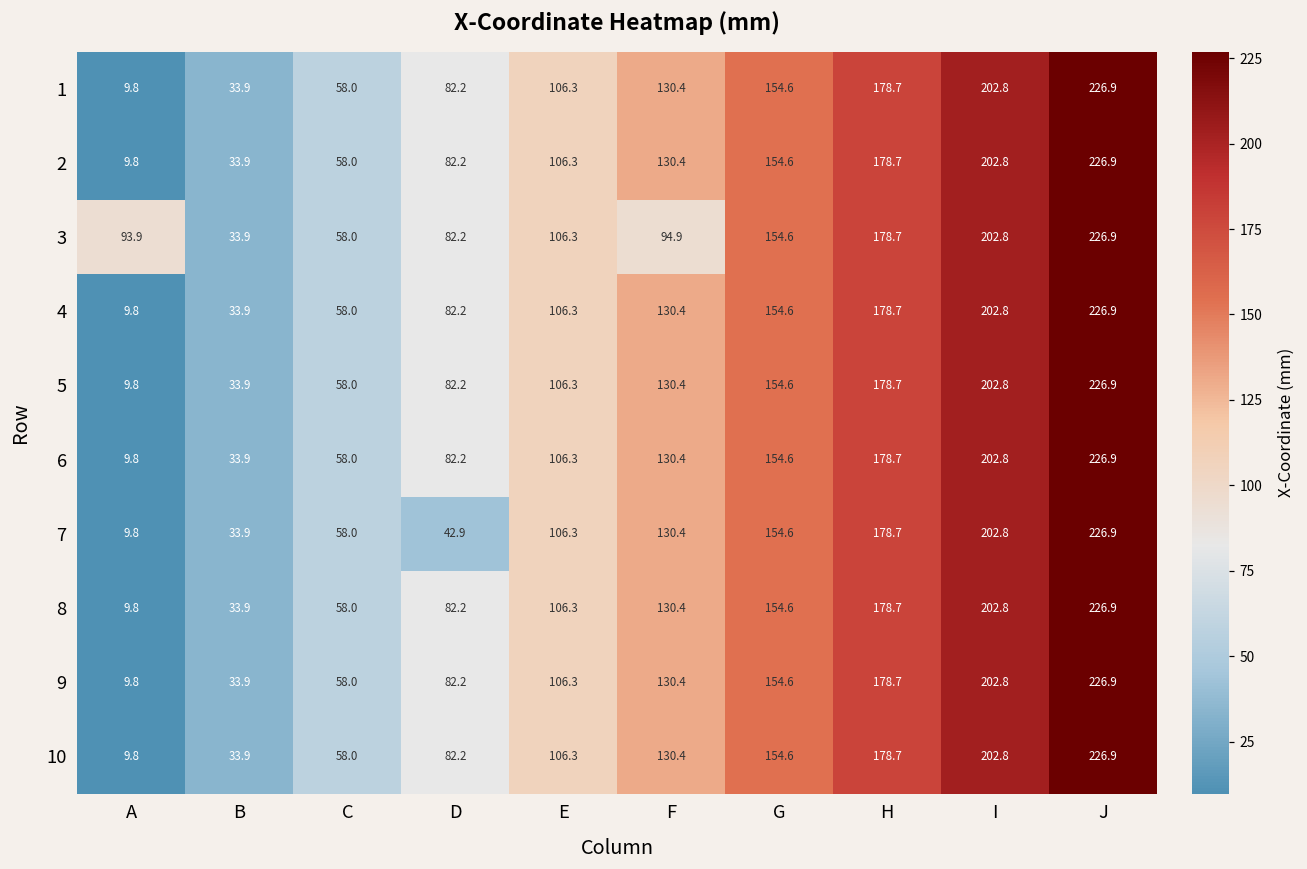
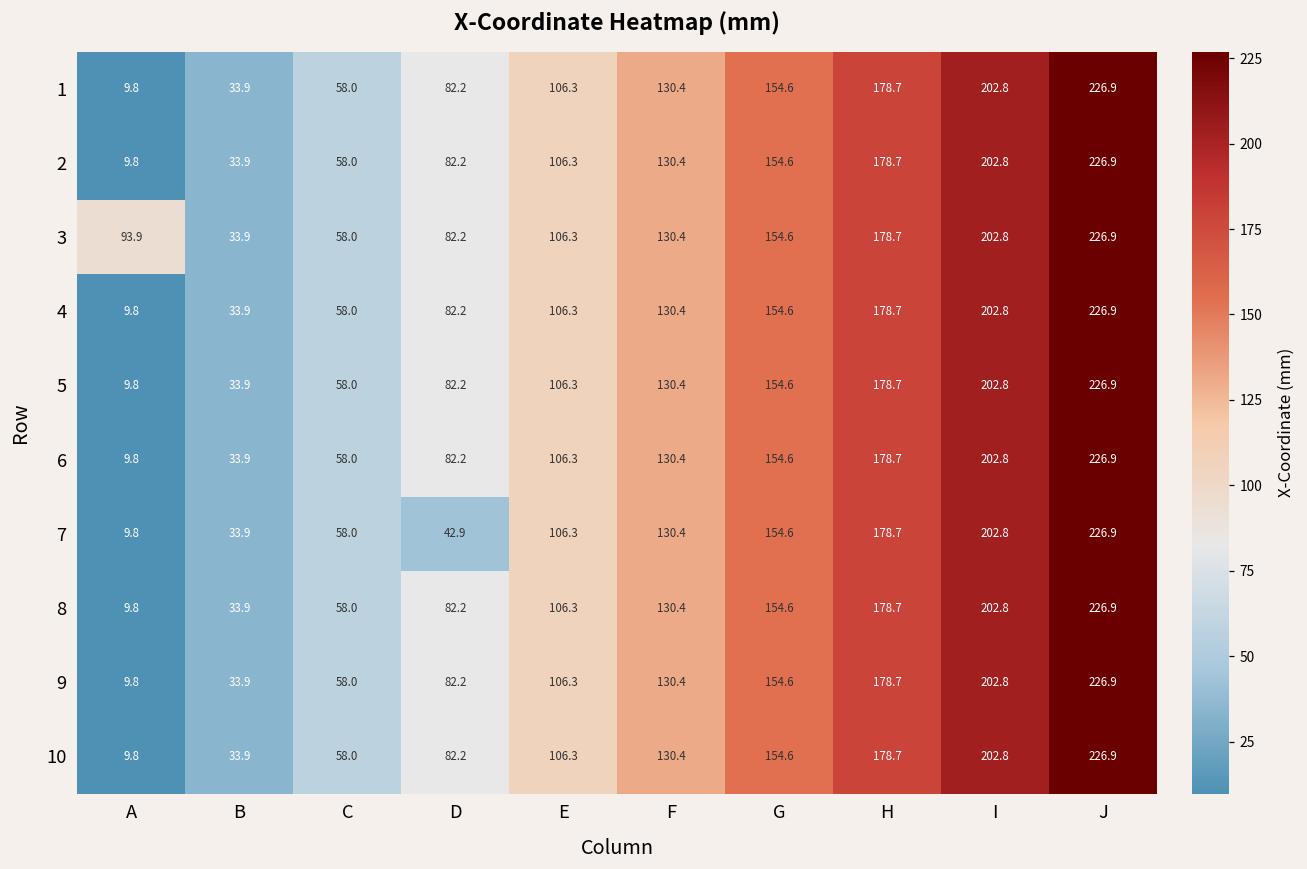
  {
    "1": {
      "A": 9.8,
      "B": 33.9,
      "C": 58.0,
      "D": 82.2,
      "E": 106.3,
      "F": 130.4,
      "G": 154.6,
      "H": 178.7,
      "I": 202.8,
      "J": 226.9
    },
    "2": {
      "A": 9.8,
      "B": 33.9,
      "C": 58.0,
      "D": 82.2,
      "E": 106.3,
      "F": 130.4,
      "G": 154.6,
      "H": 178.7,
      "I": 202.8,
      "J": 226.9
    },
    "3": {
      "A": 93.9,
      "B": 33.9,
      "C": 58.0,
      "D": 82.2,
      "E": 106.3,
-     "F": 94.9,
+     "F": 130.4,
      "G": 154.6,
      "H": 178.7,
      "I": 202.8,
      "J": 226.9
    },
    "4": {
      "A": 9.8,
      "B": 33.9,
      "C": 58.0,
      "D": 82.2,
      "E": 106.3,
      "F": 130.4,
      "G": 154.6,
      "H": 178.7,
      "I": 202.8,
      "J": 226.9
    },
    "5": {
      "A": 9.8,
      "B": 33.9,
      "C": 58.0,
      "D": 82.2,
      "E": 106.3,
      "F": 130.4,
      "G": 154.6,
      "H": 178.7,
      "I": 202.8,
      "J": 226.9
    },
    "6": {
      "A": 9.8,
      "B": 33.9,
      "C": 58.0,
      "D": 82.2,
      "E": 106.3,
      "F": 130.4,
      "G": 154.6,
      "H": 178.7,
      "I": 202.8,
      "J": 226.9
    },
    "7": {
      "A": 9.8,
      "B": 33.9,
      "C": 58.0,
      "D": 42.9,
      "E": 106.3,
      "F": 130.4,
      "G": 154.6,
      "H": 178.7,
      "I": 202.8,
      "J": 226.9
    },
    "8": {
      "A": 9.8,
      "B": 33.9,
      "C": 58.0,
      "D": 82.2,
      "E": 106.3,
      "F": 130.4,
      "G": 154.6,
      "H": 178.7,
      "I": 202.8,
      "J": 226.9
    },
    "9": {
      "A": 9.8,
      "B": 33.9,
      "C": 58.0,
      "D": 82.2,
      "E": 106.3,
      "F": 130.4,
      "G": 154.6,
      "H": 178.7,
      "I": 202.8,
      "J": 226.9
    },
    "10": {
      "A": 9.8,
      "B": 33.9,
      "C": 58.0,
      "D": 82.2,
      "E": 106.3,
      "F": 130.4,
      "G": 154.6,
      "H": 178.7,
      "I": 202.8,
      "J": 226.9
    }
  }
